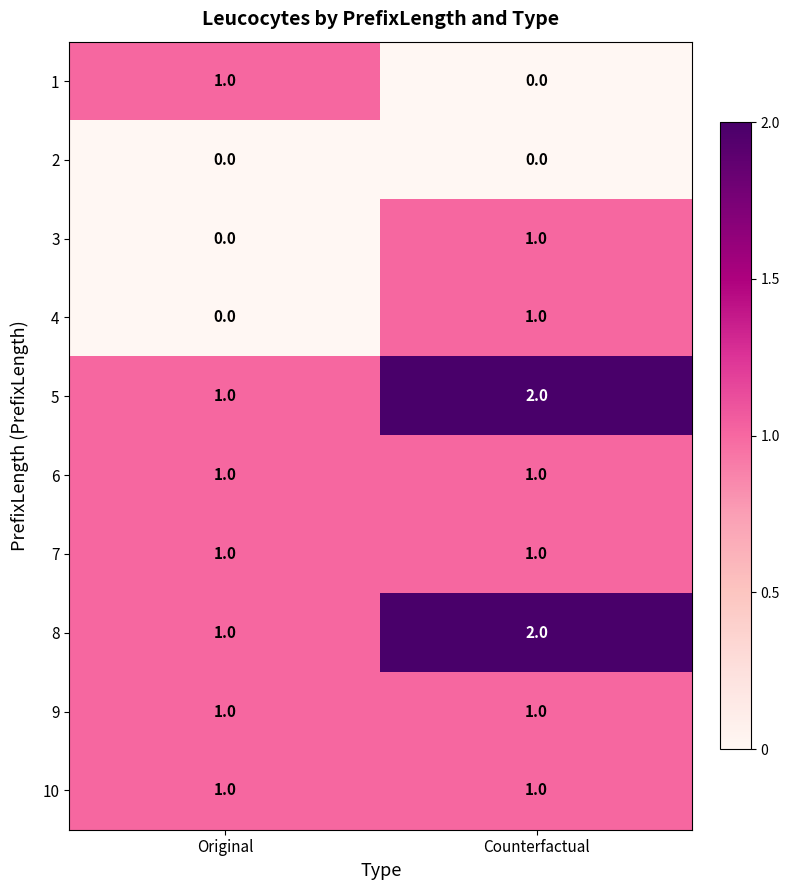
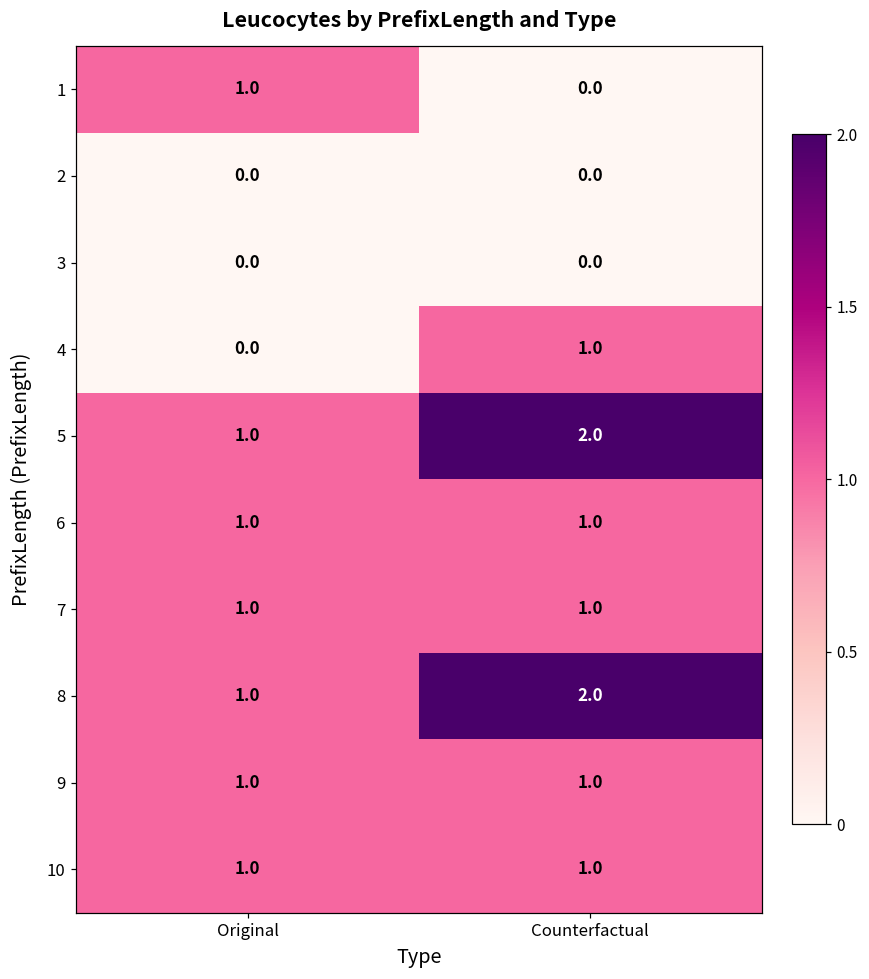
  {
    "1": {
      "Original": 1.0,
      "Counterfactual": 0.0
    },
    "2": {
      "Original": 0.0,
      "Counterfactual": 0.0
    },
    "3": {
      "Original": 0.0,
-     "Counterfactual": 1.0
+     "Counterfactual": 0.0
    },
    "4": {
      "Original": 0.0,
      "Counterfactual": 1.0
    },
    "5": {
      "Original": 1.0,
      "Counterfactual": 2.0
    },
    "6": {
      "Original": 1.0,
      "Counterfactual": 1.0
    },
    "7": {
      "Original": 1.0,
      "Counterfactual": 1.0
    },
    "8": {
      "Original": 1.0,
      "Counterfactual": 2.0
    },
    "9": {
      "Original": 1.0,
      "Counterfactual": 1.0
    },
    "10": {
      "Original": 1.0,
      "Counterfactual": 1.0
    }
  }
